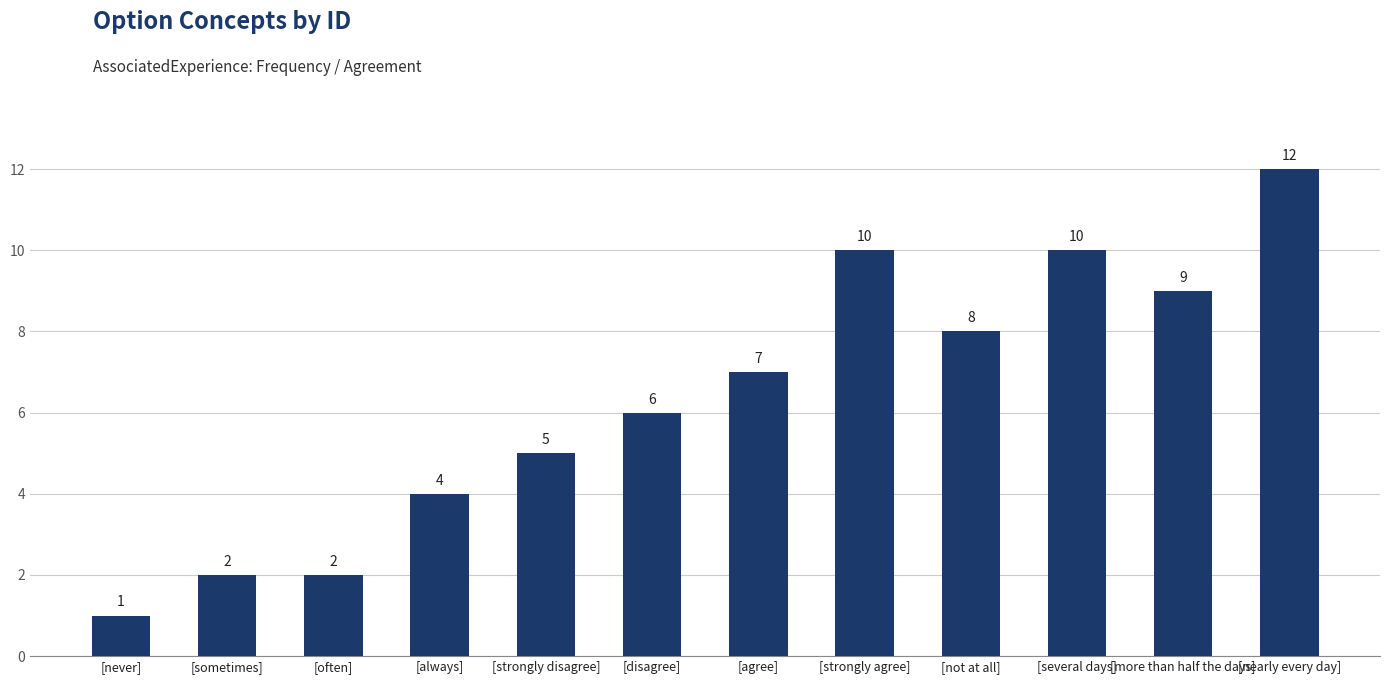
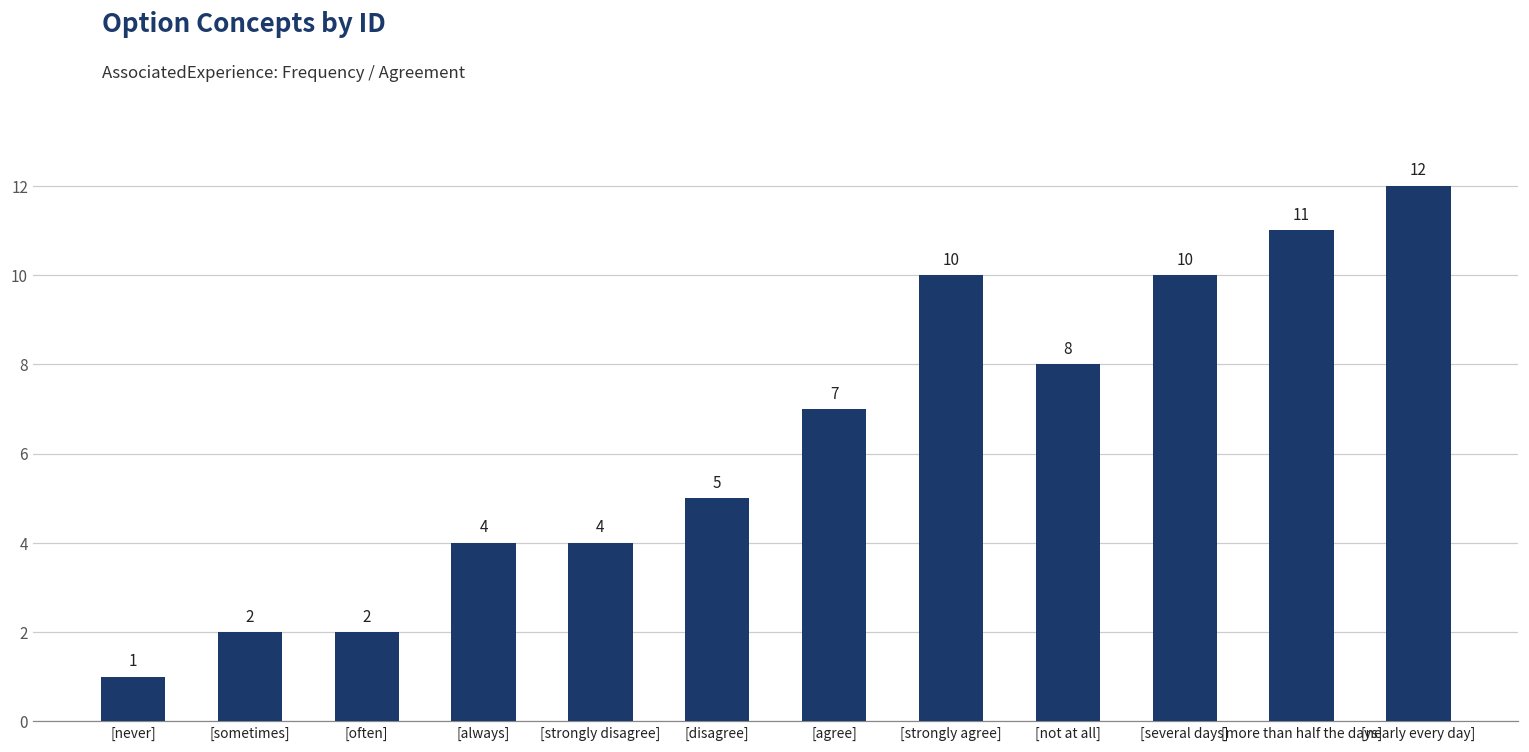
  {
    "[never]": 1,
    "[sometimes]": 2,
    "[often]": 2,
    "[always]": 4,
-   "[strongly disagree]": 5,
-   "[disagree]": 6,
+   "[strongly disagree]": 4,
+   "[disagree]": 5,
    "[agree]": 7,
    "[strongly agree]": 10,
    "[not at all]": 8,
    "[several days]": 10,
-   "[more than half the days]": 9
+   "[more than half the days]": 11
  }
